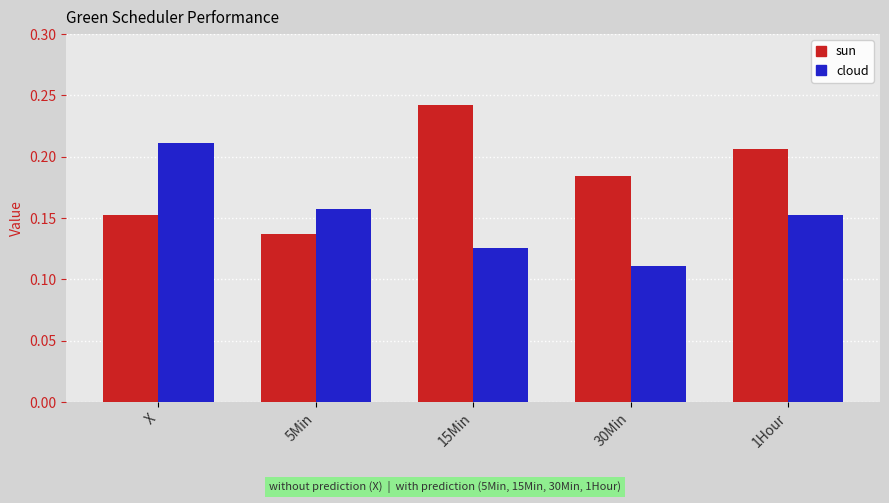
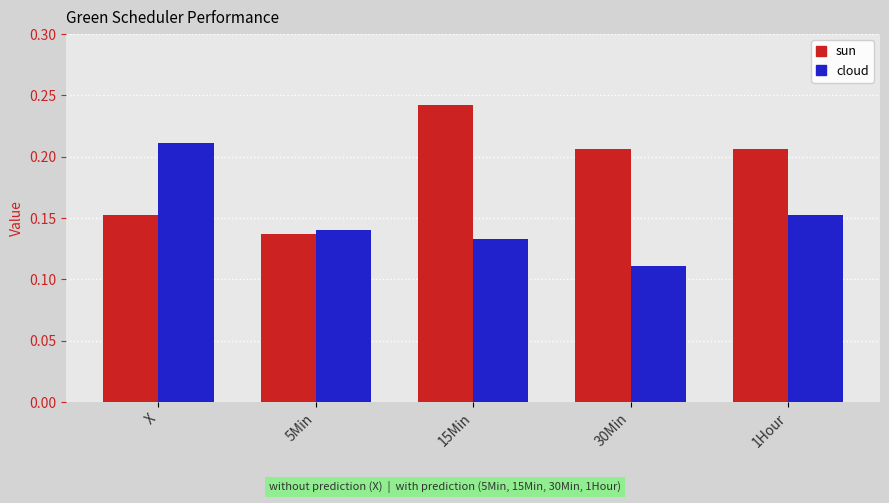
  {
    "sun": {
      "X": 0.152,
      "5Min": 0.137,
      "15Min": 0.242,
-     "30Min": 0.184,
+     "30Min": 0.206,
      "1Hour": 0.206
    },
    "cloud": {
      "X": 0.212,
-     "5Min": 0.158,
-     "15Min": 0.125,
+     "5Min": 0.141,
+     "15Min": 0.133,
      "30Min": 0.111,
      "1Hour": 0.153
    }
  }
